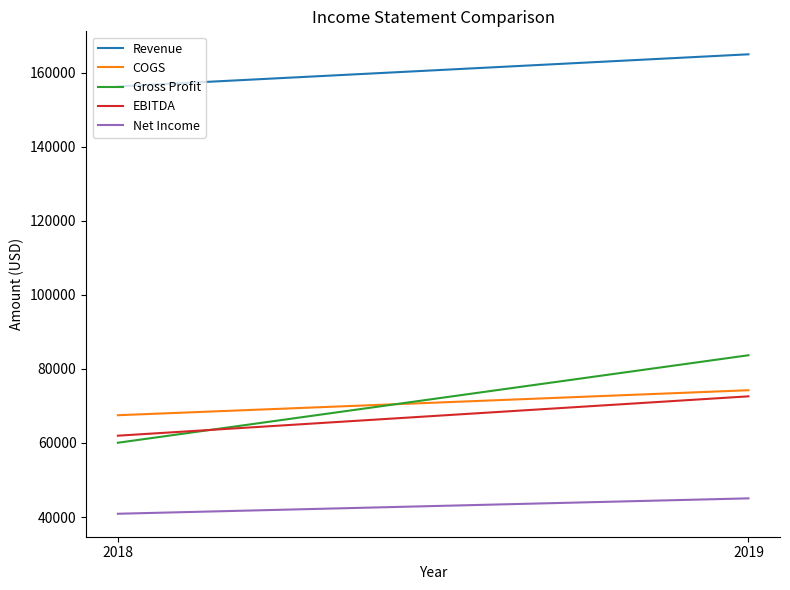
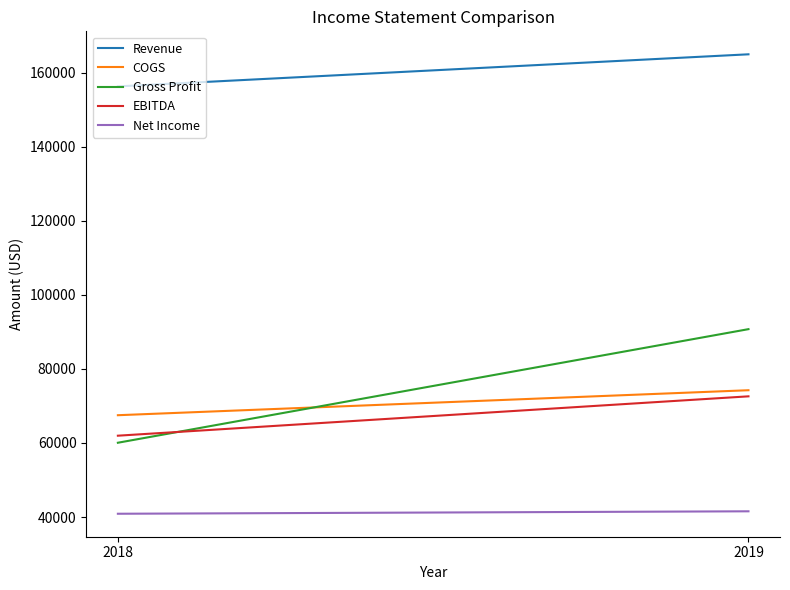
  {
    "Revenue": {
      "2019": 165000
    },
    "COGS": {
      "2018": 68000,
      "2019": 74000
    },
    "Gross Profit": {
      "2018": 60000,
-     "2019": 84000
+     "2019": 91000
    },
    "EBITDA": {
      "2018": 62000,
      "2019": 73000
    },
    "Net Income": {
      "2018": 41000,
-     "2019": 45000
+     "2019": 42000
    }
  }
